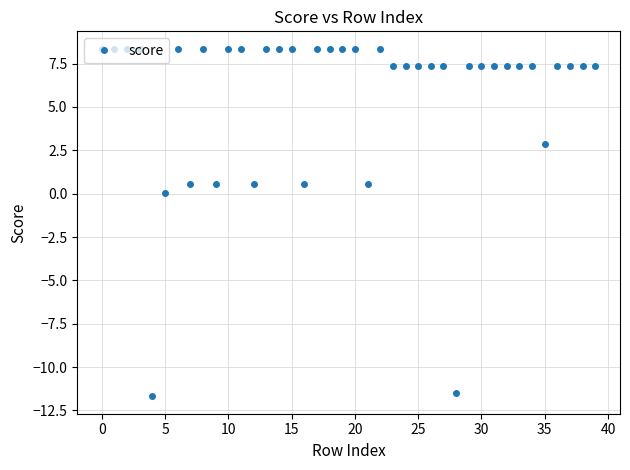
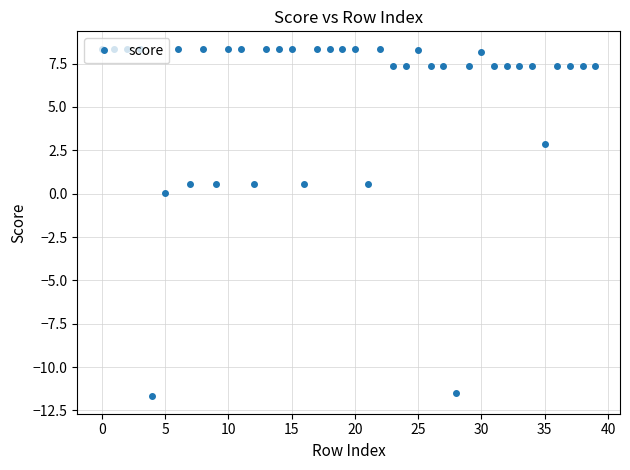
  {
    "5": 0.0,
    "10": 8.4,
    "15": 8.4,
    "20": 8.4,
-   "25": 7.4,
-   "30": 7.4,
+   "25": 8.3,
+   "30": 8.1,
    "35": 2.9
  }
